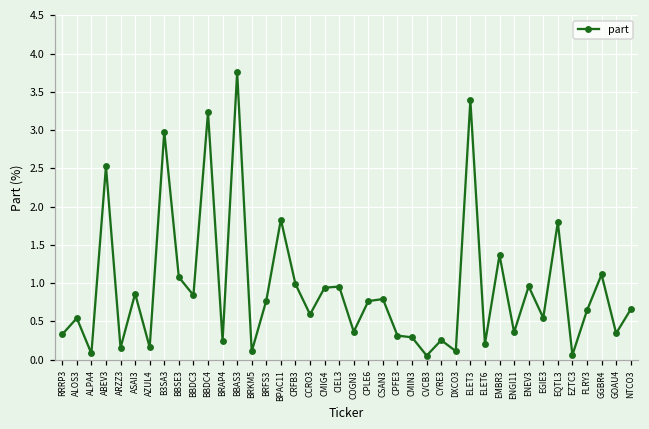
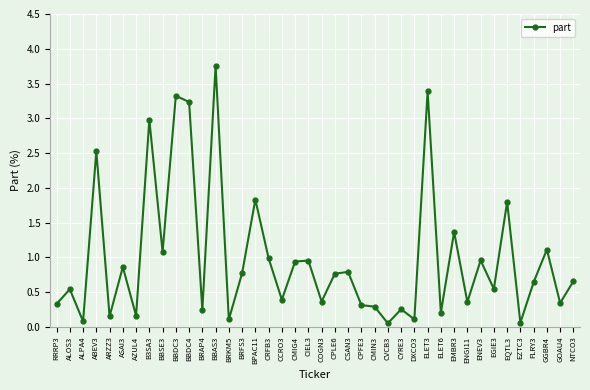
  {
    "RRRP3": 0.3,
    "ALOS3": 0.5,
    "ALPA4": 0.1,
    "ABEV3": 2.5,
    "ARZZ3": 0.2,
    "ASAI3": 0.9,
    "AZUL4": 0.2,
    "B3SA3": 3.0,
    "BBSE3": 1.1,
-   "BBDC3": 0.8,
+   "BBDC3": 3.3,
    "BBDC4": 3.2,
    "BRAP4": 0.2,
    "BBAS3": 3.8,
    "BRKM5": 0.1,
    "BRFS3": 0.8,
    "BPAC11": 1.8,
    "CRFB3": 1.0,
-   "CCRO3": 0.6,
+   "CCRO3": 0.4,
    "CMIG4": 0.9,
    "CIEL3": 1.0,
    "COGN3": 0.4,
    "CPLE6": 0.8,
    "CSAN3": 0.8,
    "CPFE3": 0.3,
    "CMIN3": 0.3,
    "CVCB3": 0.1,
    "CYRE3": 0.3,
    "DXCO3": 0.1,
    "ELET3": 3.4,
    "ELET6": 0.2,
    "EMBR3": 1.4,
    "ENGI11": 0.4,
    "ENEV3": 1.0,
    "EGIE3": 0.5,
    "EQTL3": 1.8,
    "EZTC3": 0.1,
    "FLRY3": 0.6,
    "GGBR4": 1.1,
    "GOAU4": 0.3,
    "NTCO3": 0.7
  }
